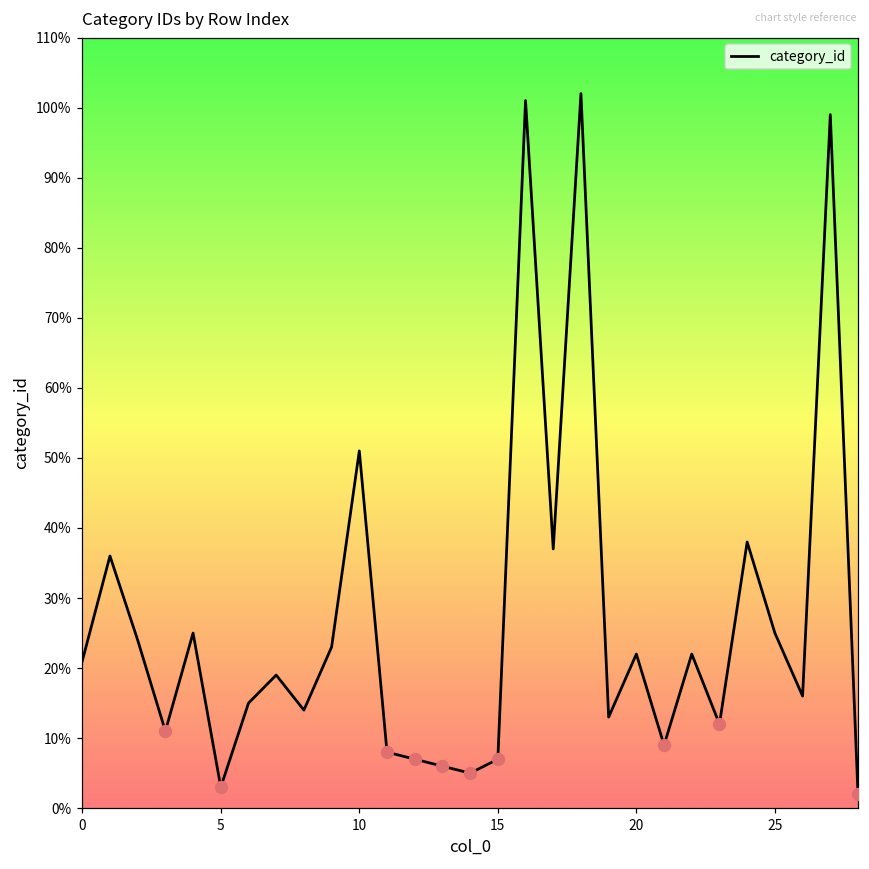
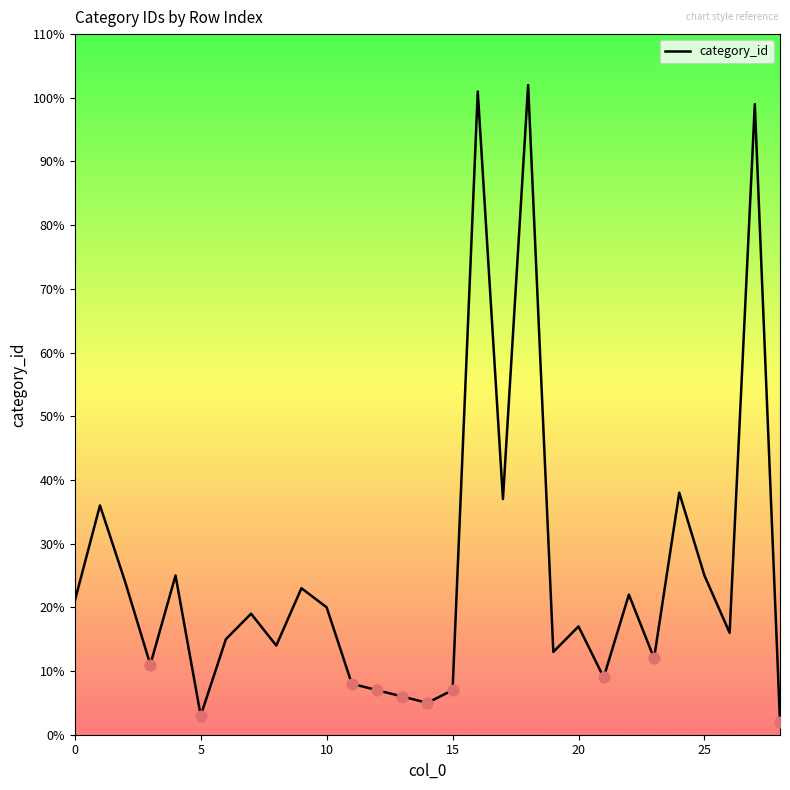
  {
    "category_id": {
      "0": "21%",
-     "10": "51%",
-     "20": "22%",
+     "10": "20%",
+     "20": "17%",
      "25": "25%"
    }
  }
